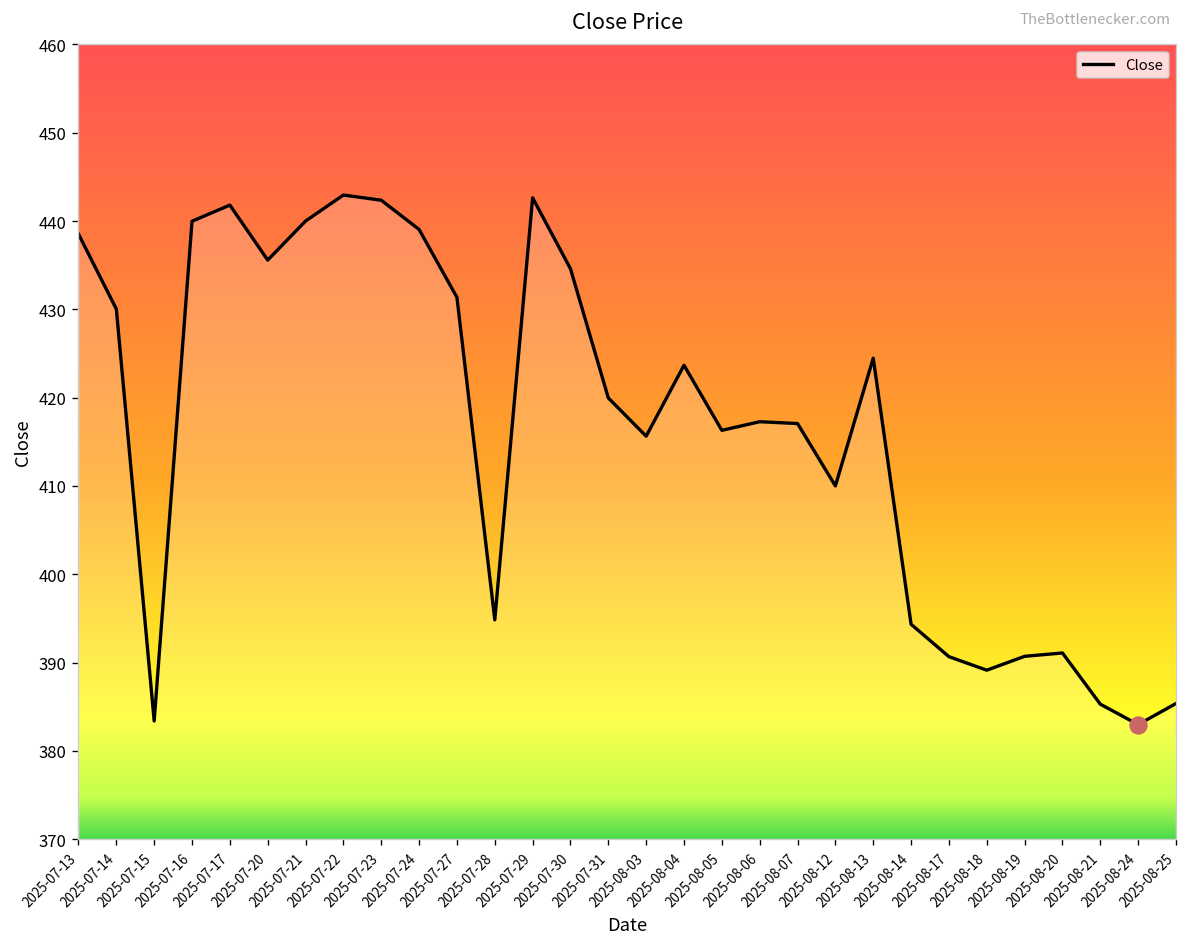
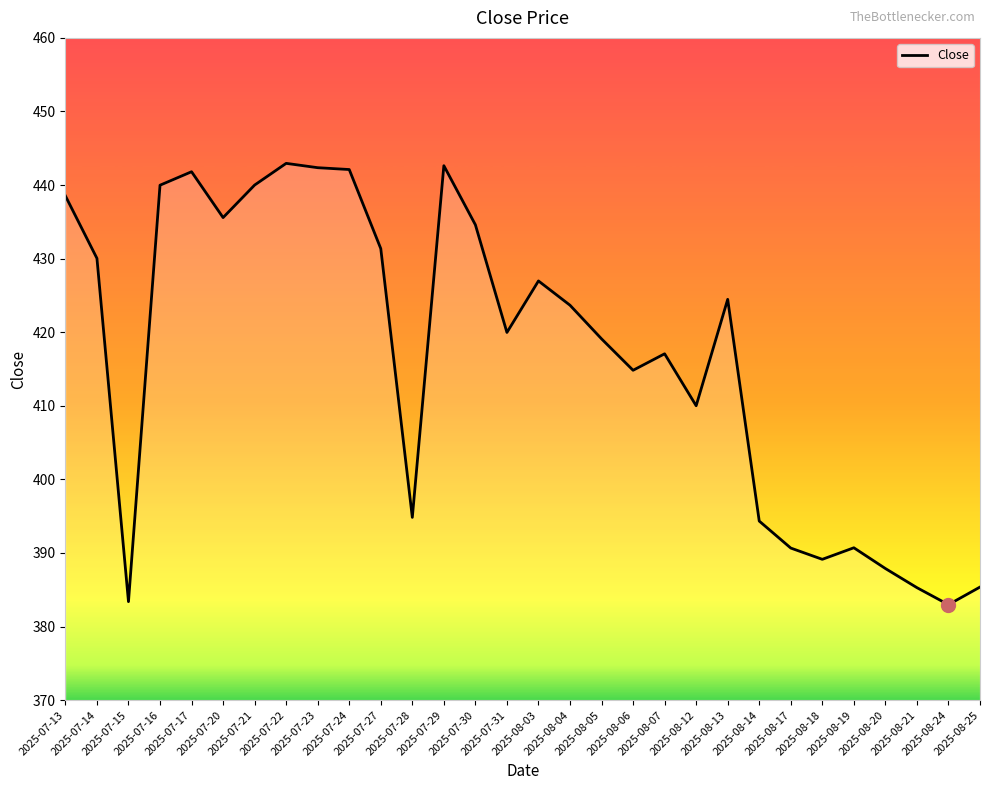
  {
    "Close": {
      "2025-07-13": 439,
      "2025-07-14": 430,
      "2025-07-15": 383,
      "2025-07-16": 440,
      "2025-07-17": 442,
      "2025-07-20": 436,
      "2025-07-21": 440,
      "2025-07-22": 443,
      "2025-07-23": 442,
-     "2025-07-24": 439,
+     "2025-07-24": 442,
      "2025-07-27": 431,
      "2025-07-28": 395,
      "2025-07-29": 443,
      "2025-07-30": 435,
      "2025-07-31": 420,
-     "2025-08-03": 416,
+     "2025-08-03": 427,
      "2025-08-04": 424,
-     "2025-08-05": 416,
-     "2025-08-06": 417,
+     "2025-08-05": 419,
+     "2025-08-06": 415,
      "2025-08-07": 417,
      "2025-08-12": 410,
      "2025-08-13": 424,
      "2025-08-14": 394,
      "2025-08-17": 391,
      "2025-08-18": 389,
      "2025-08-19": 391,
-     "2025-08-20": 391,
+     "2025-08-20": 388,
      "2025-08-21": 385,
      "2025-08-25": 385
    }
  }
